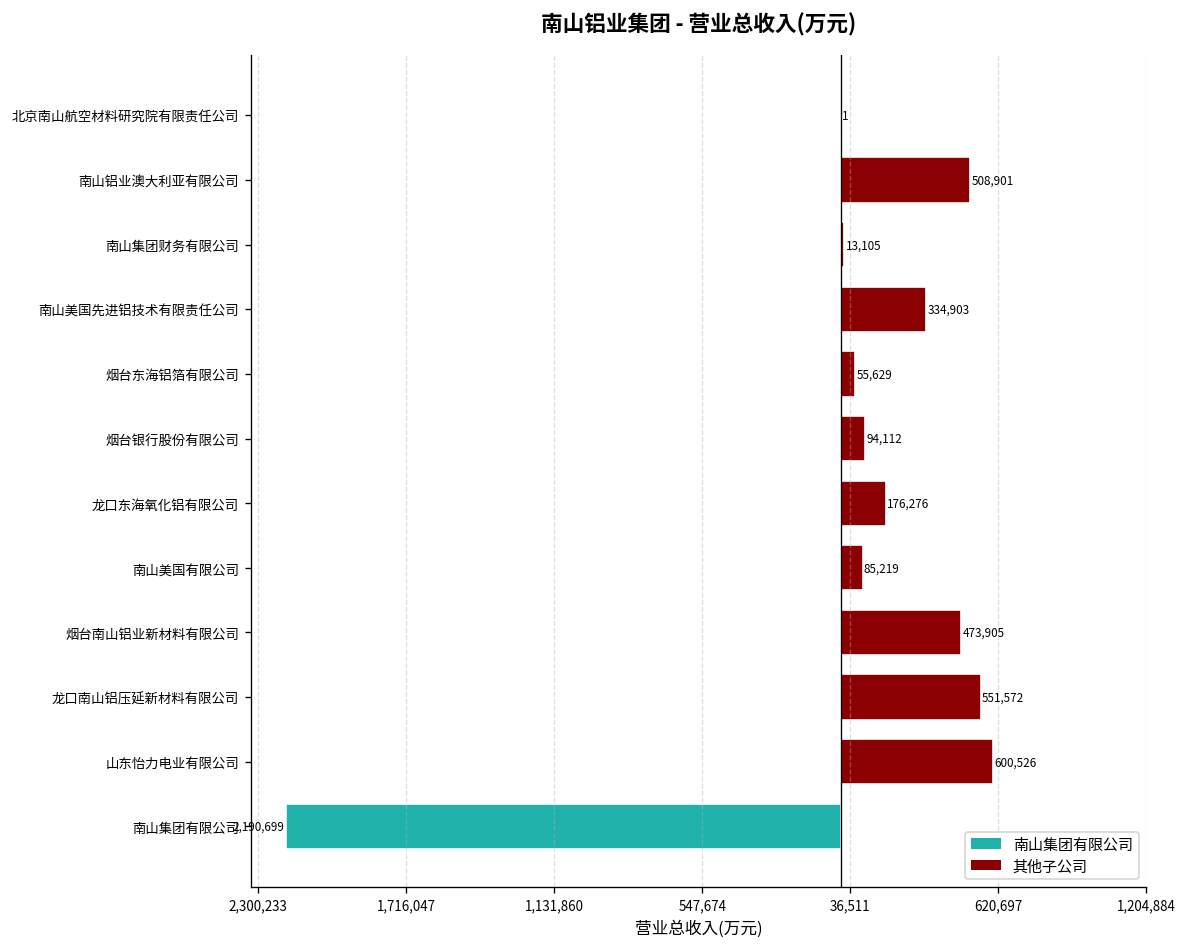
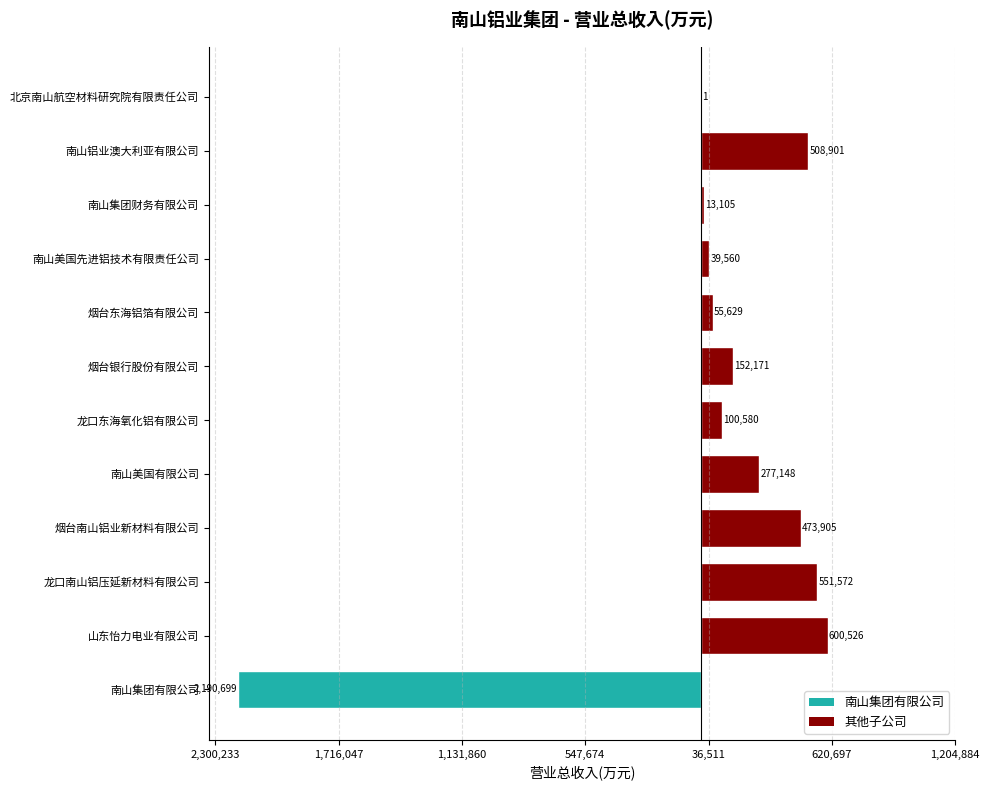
  {
    "北京南山航空材料研究院有限责任公司": "1",
    "南山铝业澳大利亚有限公司": "508,901",
    "南山集团财务有限公司": "13,105",
-   "南山美国先进铝技术有限责任公司": "334,903",
+   "南山美国先进铝技术有限责任公司": "39,560",
    "烟台东海铝箔有限公司": "55,629",
-   "烟台银行股份有限公司": "94,112",
-   "龙口东海氧化铝有限公司": "176,276",
-   "南山美国有限公司": "85,219",
+   "烟台银行股份有限公司": "152,171",
+   "龙口东海氧化铝有限公司": "100,580",
+   "南山美国有限公司": "277,148",
    "烟台南山铝业新材料有限公司": "473,905",
    "龙口南山铝压延新材料有限公司": "551,572",
    "山东怡力电业有限公司": "600,526"
  }
